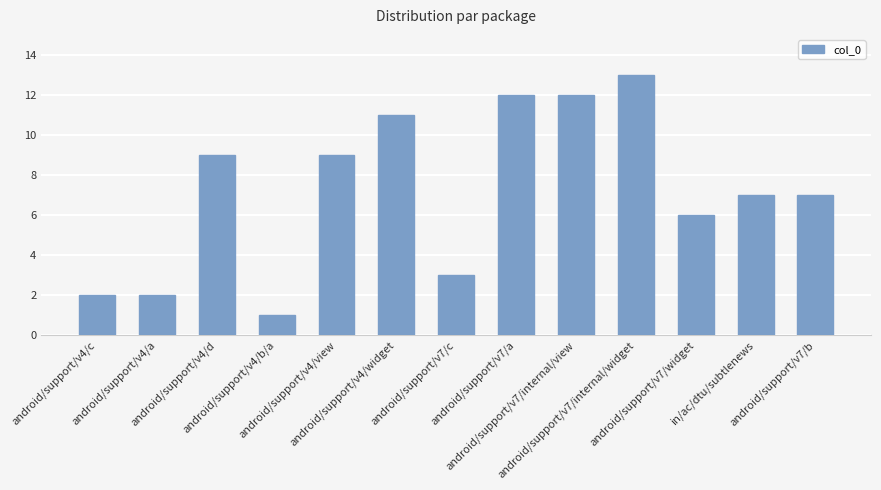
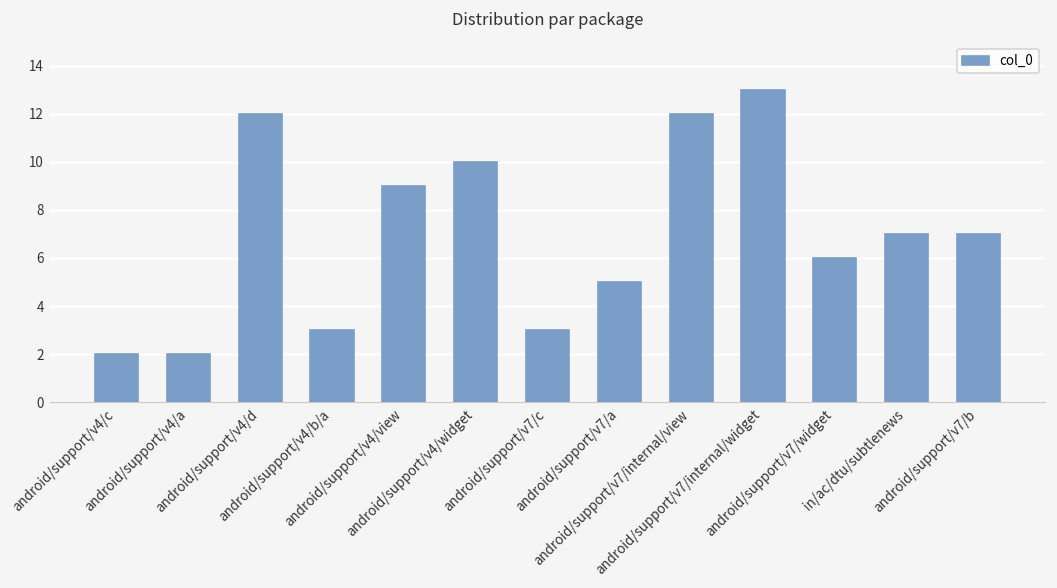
  {
    "android/support/v4/c": 2,
    "android/support/v4/a": 2,
-   "android/support/v4/d": 9,
-   "android/support/v4/b/a": 1,
+   "android/support/v4/d": 12,
+   "android/support/v4/b/a": 3,
    "android/support/v4/view": 9,
-   "android/support/v4/widget": 11,
+   "android/support/v4/widget": 10,
    "android/support/v7/c": 3,
-   "android/support/v7/a": 12,
+   "android/support/v7/a": 5,
    "android/support/v7/internal/view": 12,
    "android/support/v7/internal/widget": 13,
    "android/support/v7/widget": 6,
    "in/ac/dtu/subtlenews": 7,
    "android/support/v7/b": 7
  }
